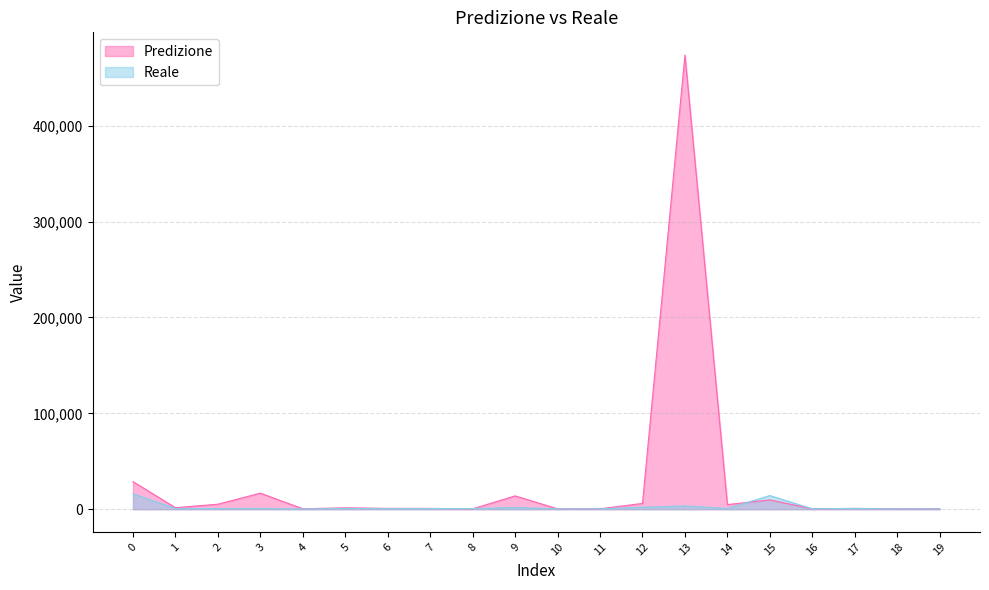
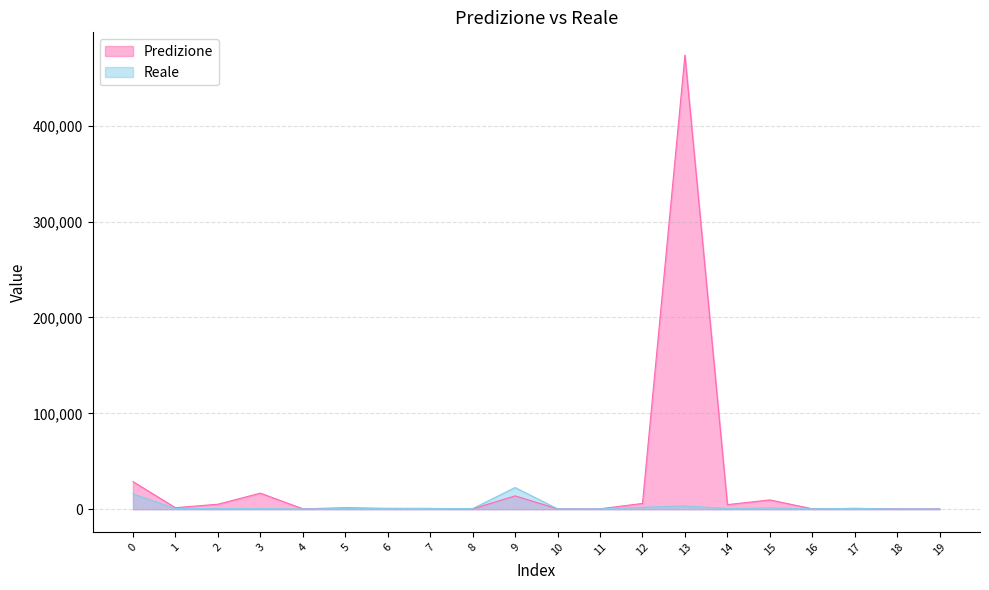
  {
    "Predizione": {
      "0": "30,000",
      "2": "10,000",
      "3": "20,000",
      "9": "10,000",
      "12": "10,000",
      "13": "470,000",
      "14": "0",
      "15": "10,000"
    },
    "Reale": {
      "0": "20,000",
      "2": "0",
      "3": "0",
-     "9": "0",
+     "9": "20,000",
      "12": "0",
      "13": "0",
      "14": "0",
-     "15": "10,000"
+     "15": "0"
    }
  }
